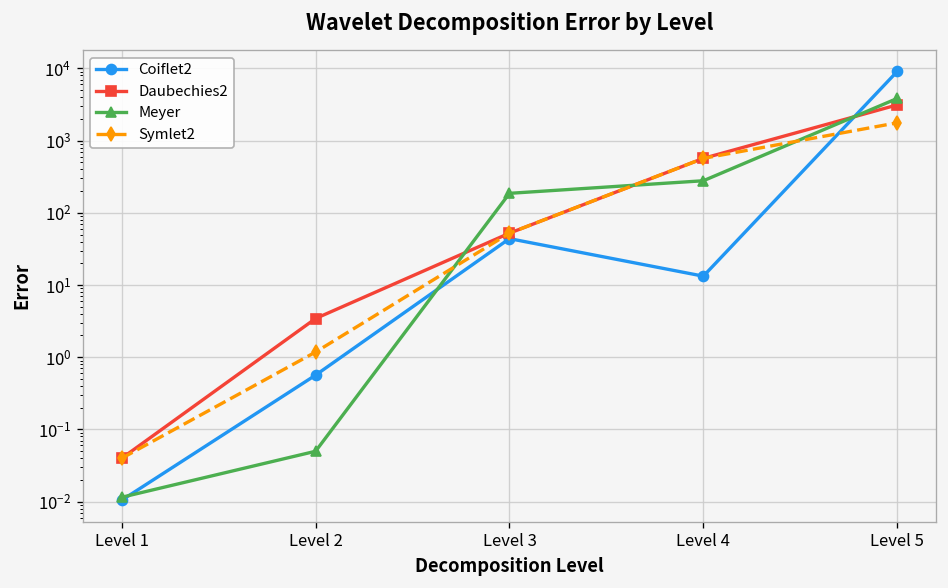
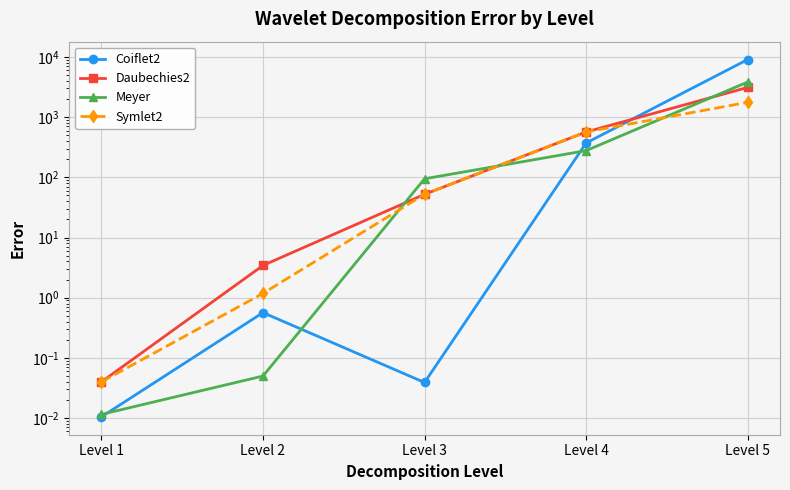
  {
    "Coiflet2": {
      "Level 2": 0.6,
-     "Level 3": 40,
-     "Level 4": 13,
+     "Level 3": 0.04,
+     "Level 4": 400,
      "Level 5": 9000
    },
    "Daubechies2": {
      "Level 2": 3,
      "Level 5": 3000
    },
    "Meyer": {
      "Level 2": 0.05,
-     "Level 3": 190,
+     "Level 3": 90,
      "Level 4": 300,
      "Level 5": 4000
    },
    "Symlet2": {
      "Level 2": 1.2,
      "Level 5": 1800
    }
  }
